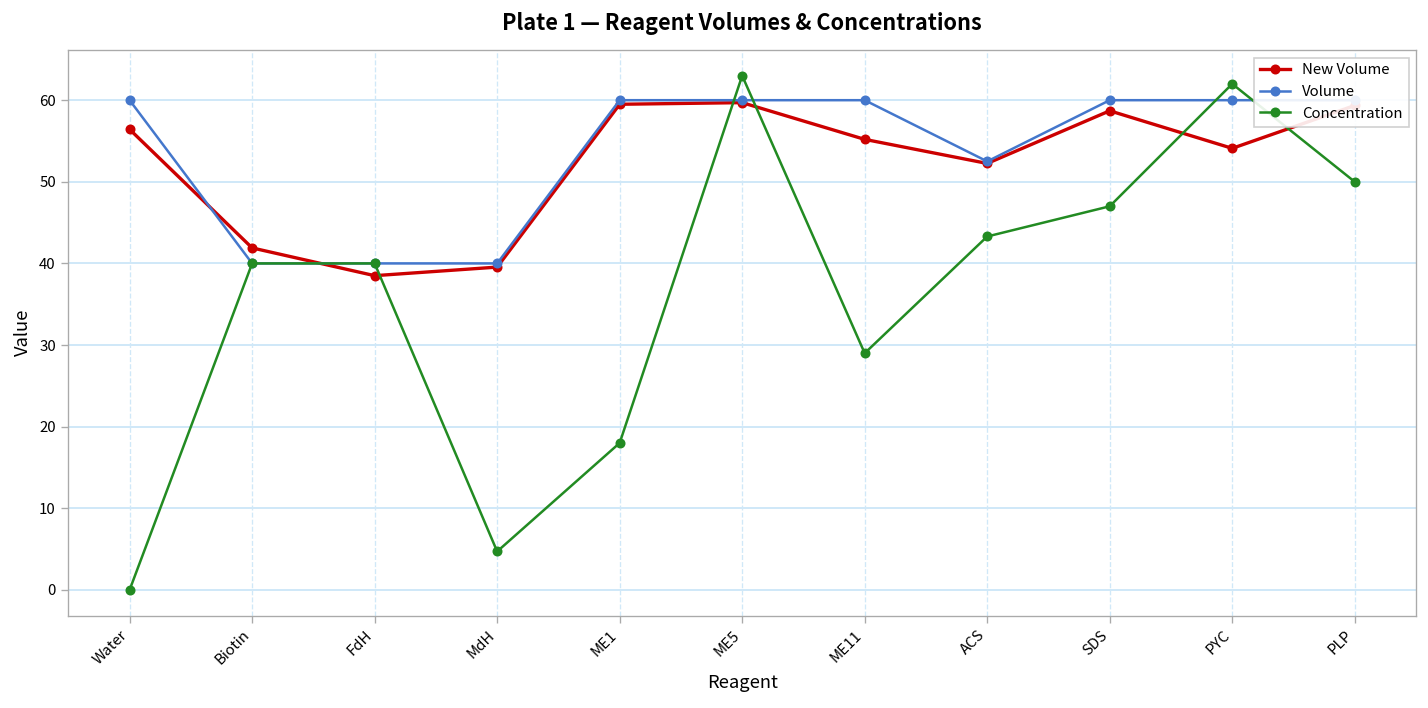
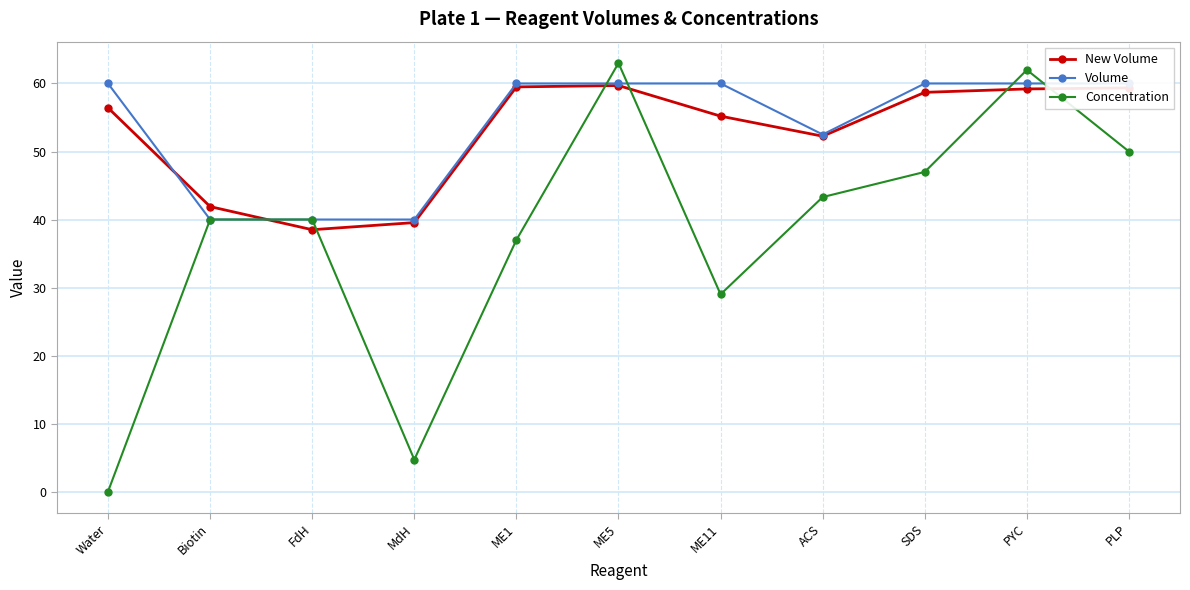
  {
    "New Volume": {
      "Water": 56,
      "Biotin": 42,
      "FdH": 39,
      "MdH": 40,
      "ME1": 60,
      "ME11": 55,
      "SDS": 59,
-     "PYC": 54
+     "PYC": 59
    },
    "Volume": {
      "Water": 60,
      "MdH": 40,
      "ME1": 60,
      "ME11": 60,
      "SDS": 60,
      "PYC": 60
    },
    "Concentration": {
      "Water": 0,
      "MdH": 5,
-     "ME1": 18,
+     "ME1": 37,
      "ME5": 63,
      "ME11": 29,
      "ACS": 43,
      "SDS": 47,
      "PYC": 62,
      "PLP": 50
    }
  }
